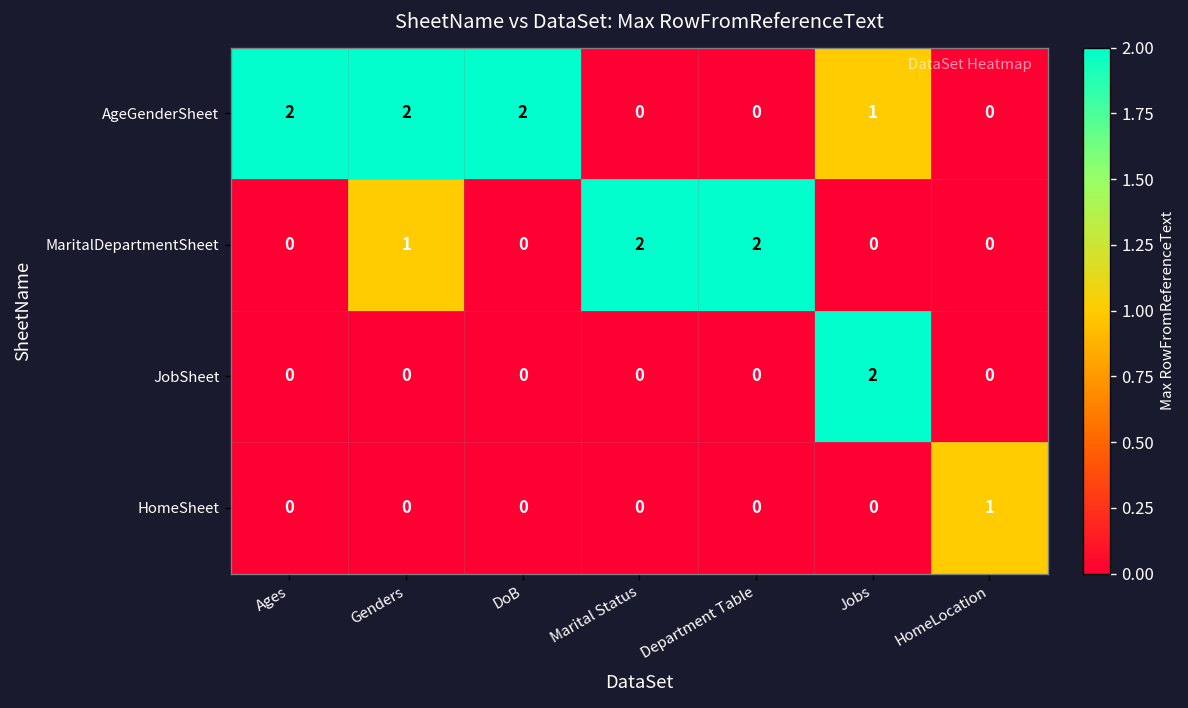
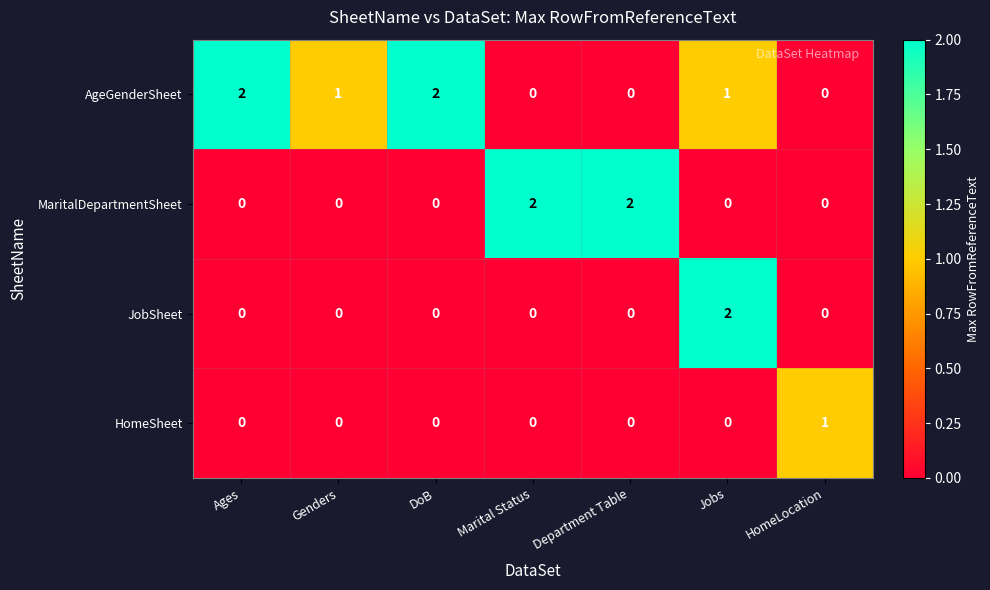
  {
    "AgeGenderSheet": {
      "Ages": 2,
-     "Genders": 2,
+     "Genders": 1,
      "DoB": 2,
      "Marital Status": 0,
      "Department Table": 0,
      "Jobs": 1
    },
    "MaritalDepartmentSheet": {
      "Ages": 0,
-     "Genders": 1,
+     "Genders": 0,
      "DoB": 0,
      "Marital Status": 2,
      "Department Table": 2,
      "Jobs": 0,
      "HomeLocation": 0
    },
    "JobSheet": {
      "Ages": 0,
      "Genders": 0,
      "DoB": 0,
      "Marital Status": 0,
      "Department Table": 0,
      "Jobs": 2,
      "HomeLocation": 0
    },
    "HomeSheet": {
      "Ages": 0,
      "Genders": 0,
      "DoB": 0,
      "Marital Status": 0,
      "Department Table": 0,
      "Jobs": 0,
      "HomeLocation": 1
    }
  }
